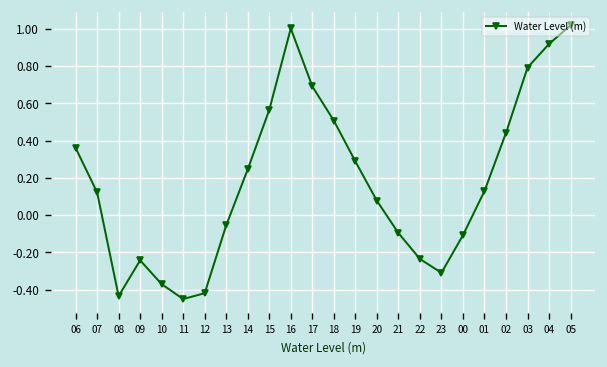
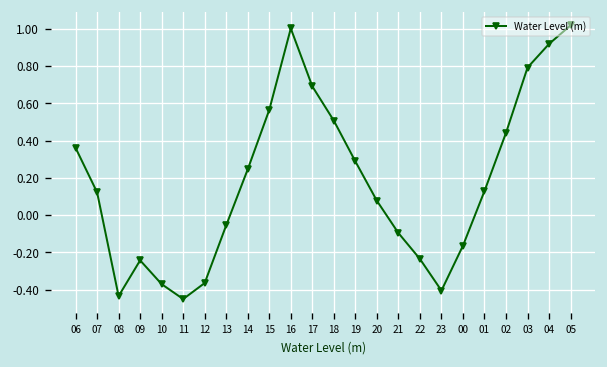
  {
    "06": 0.36,
    "07": 0.12,
    "08": -0.43,
    "09": -0.24,
    "10": -0.37,
    "11": -0.45,
-   "12": -0.42,
+   "12": -0.36,
    "13": -0.05,
    "14": 0.25,
    "15": 0.56,
    "16": 1.00,
    "17": 0.69,
    "18": 0.51,
    "19": 0.29,
    "20": 0.08,
    "21": -0.10,
    "22": -0.24,
-   "23": -0.31,
-   "00": -0.11,
+   "23": -0.40,
+   "00": -0.16,
    "01": 0.13,
    "02": 0.44,
    "03": 0.79,
    "04": 0.92
  }
